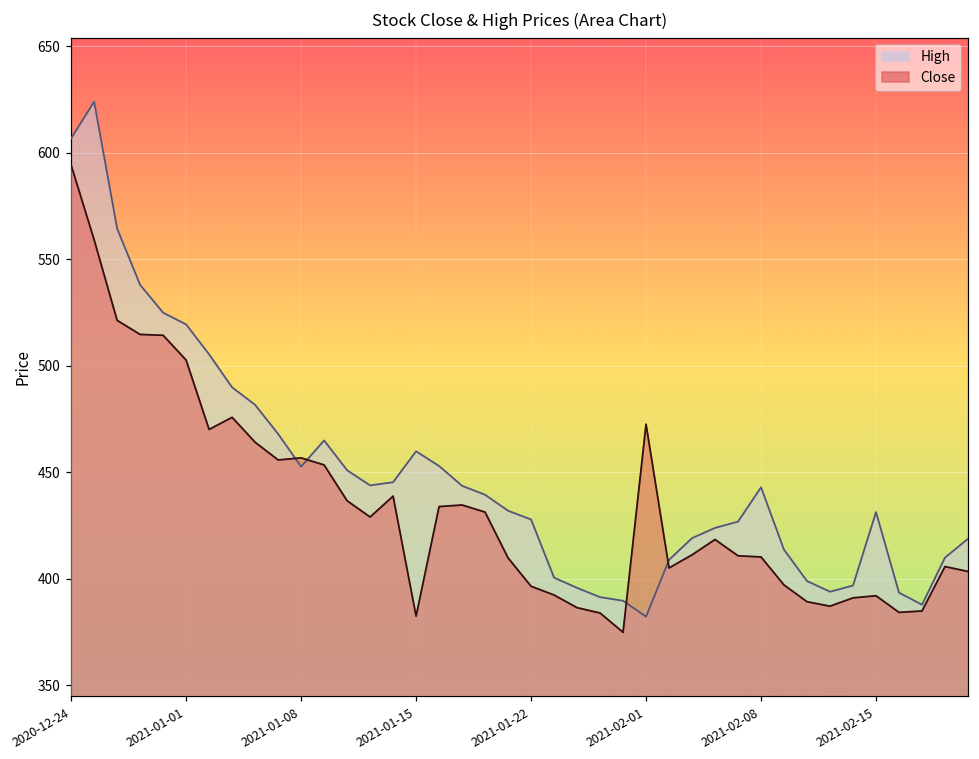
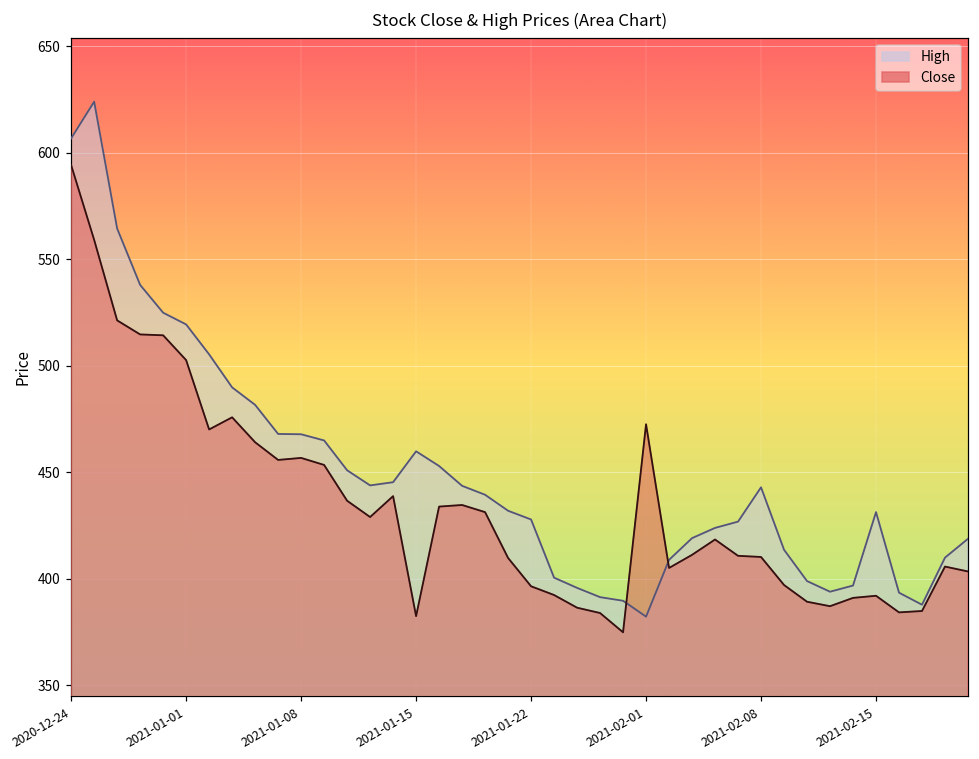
  {
    "High": {
      "2020-12-24": 607,
      "2021-01-01": 519,
-     "2021-01-08": 453,
+     "2021-01-08": 468,
      "2021-01-15": 460,
      "2021-01-22": 428,
      "2021-02-01": 382,
      "2021-02-08": 443,
      "2021-02-15": 431
    },
    "Close": {
      "2020-12-24": 594,
      "2021-01-01": 503,
      "2021-01-08": 457,
      "2021-01-15": 383,
      "2021-01-22": 397,
      "2021-02-01": 473,
      "2021-02-08": 410,
      "2021-02-15": 392
    }
  }
